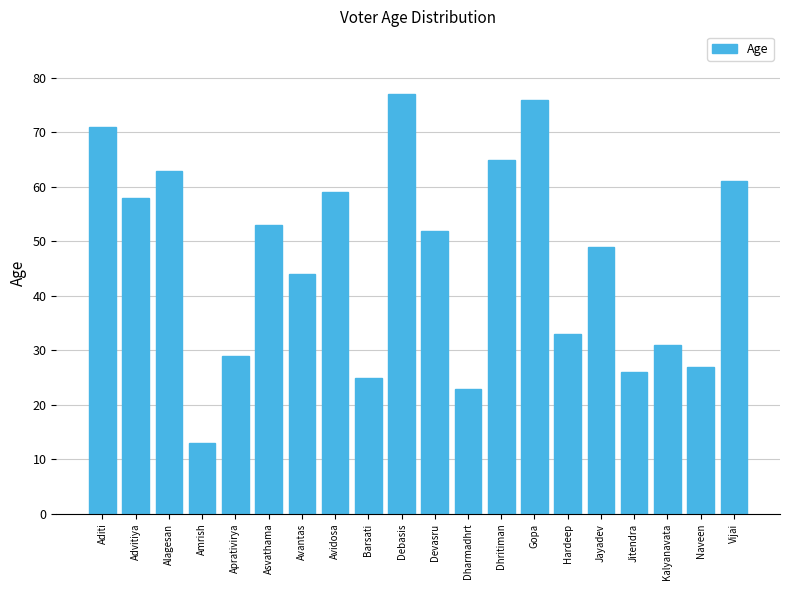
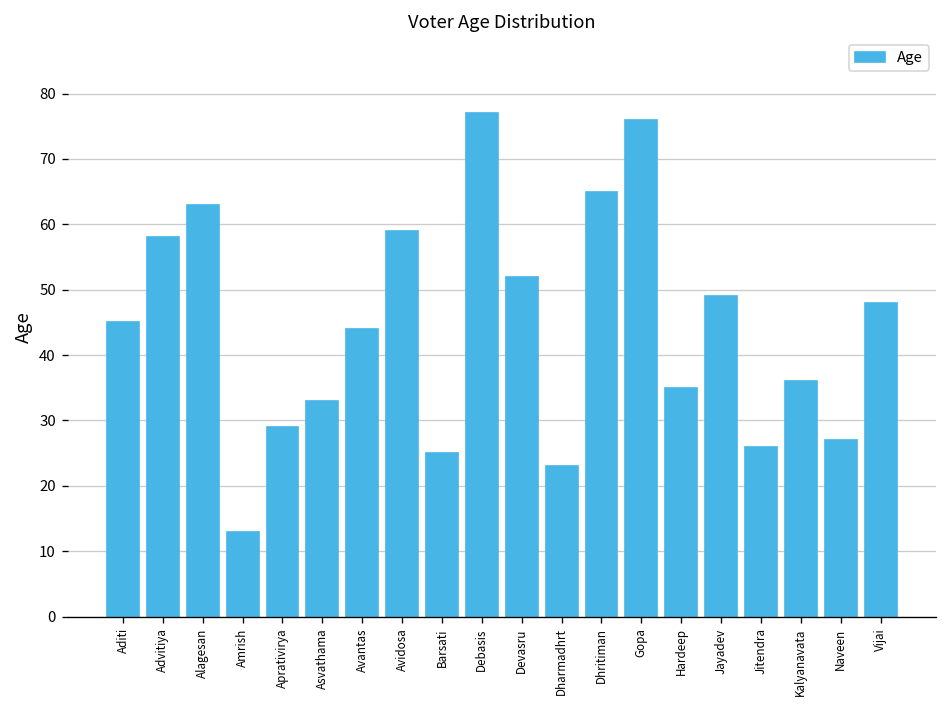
  {
-   "Aditi": 71,
+   "Aditi": 45,
    "Advitiya": 58,
    "Alagesan": 63,
    "Amrish": 13,
    "Aprativirya": 29,
-   "Asvathama": 53,
+   "Asvathama": 33,
    "Avantas": 44,
    "Avidosa": 59,
    "Barsati": 25,
    "Debasis": 77,
    "Devasru": 52,
    "Dharmadhrt": 23,
    "Dhritiman": 65,
    "Gopa": 76,
-   "Hardeep": 33,
+   "Hardeep": 35,
    "Jayadev": 49,
    "Jitendra": 26,
-   "Kalyanavata": 31,
+   "Kalyanavata": 36,
    "Naveen": 27,
-   "Vijai": 61
+   "Vijai": 48
  }
